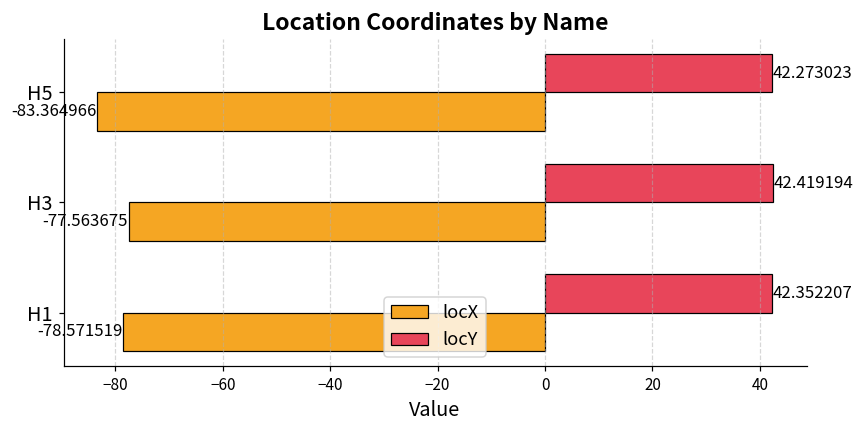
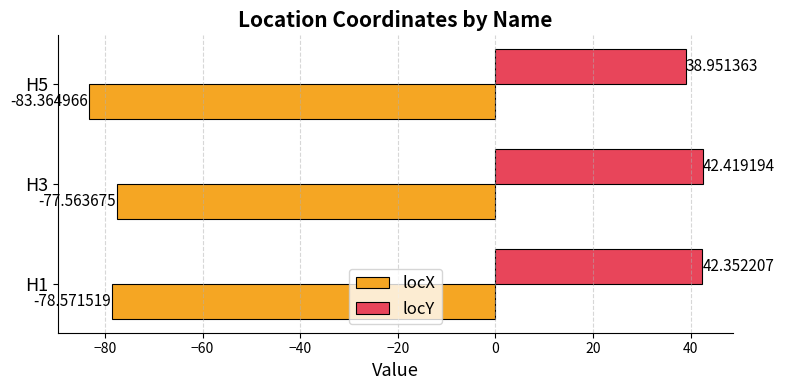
  {
    "locX": {
      "H5": -83.364966,
      "H3": -77.563675,
      "H1": -78.571519
    },
    "locY": {
-     "H5": 42.273023,
+     "H5": 38.951363,
      "H3": 42.419194,
      "H1": 42.352207
    }
  }
